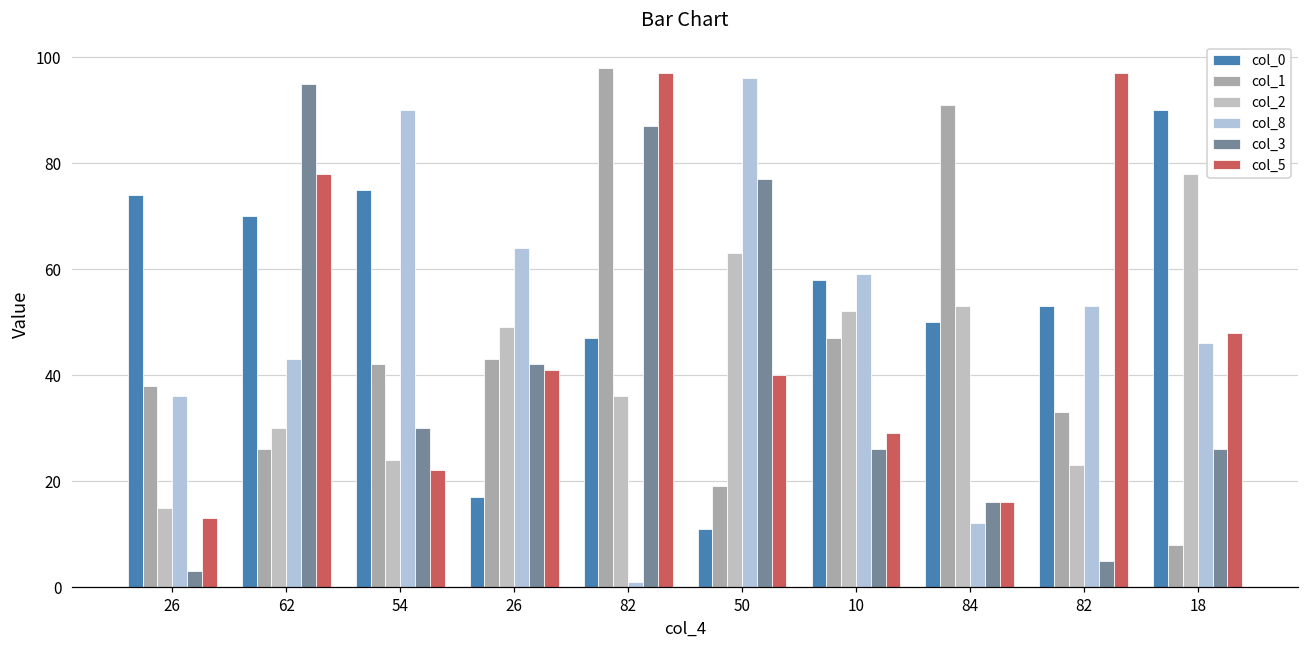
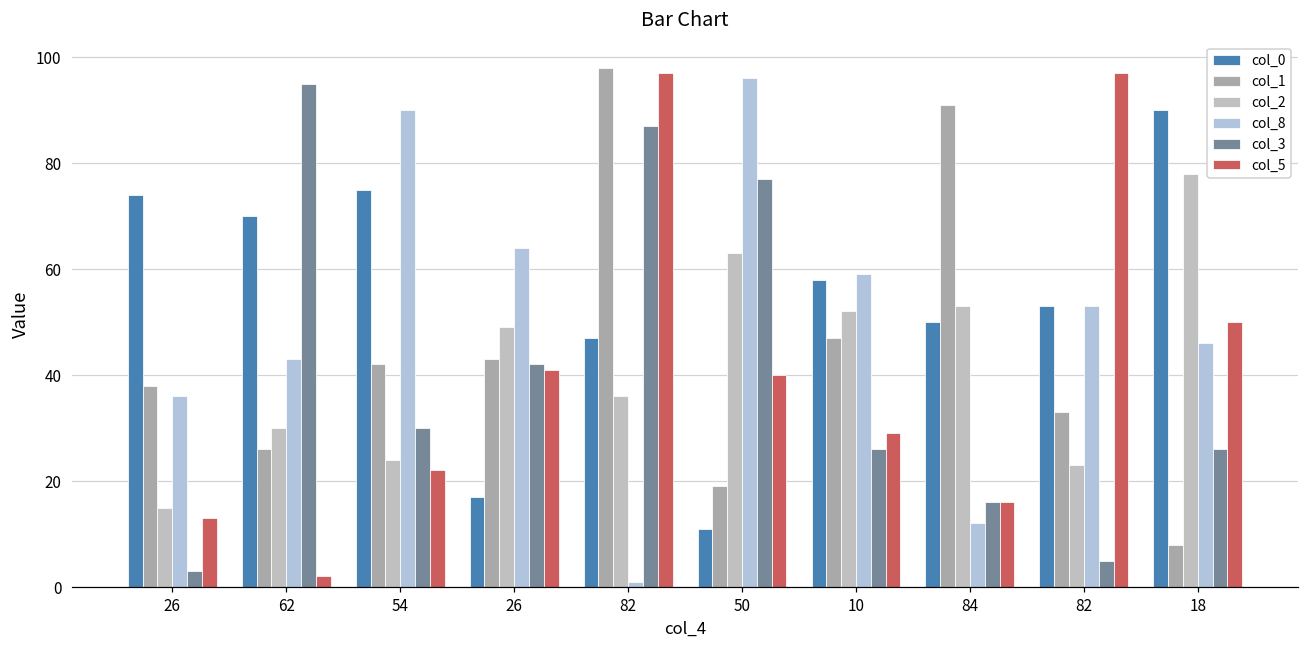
  {
    "col_5": {
-     "62": 78,
+     "62": 2,
      "54": 22,
      "50": 40,
      "10": 29,
      "84": 16,
-     "18": 48
+     "18": 50
    }
  }
